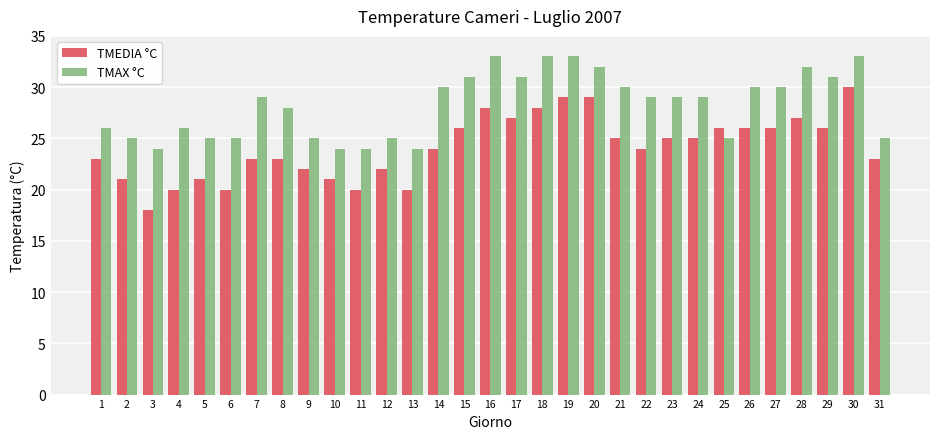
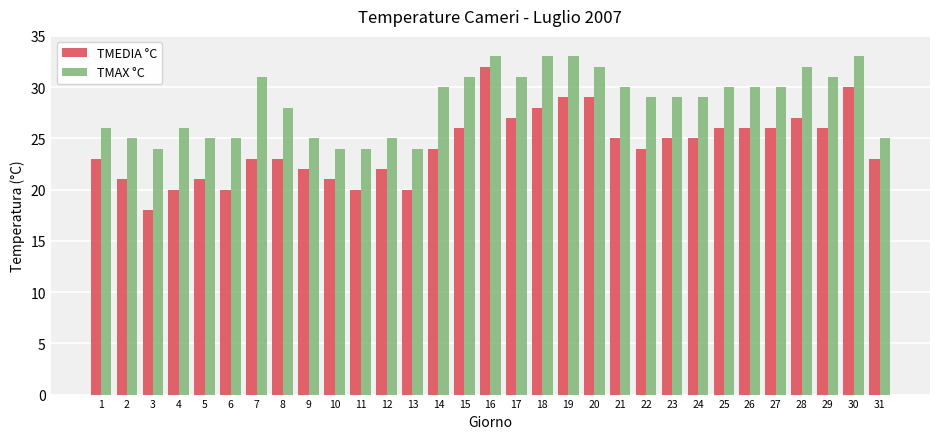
  {
    "TMEDIA °C": {
      "1": 23,
      "2": 21,
      "3": 18,
      "4": 20,
      "5": 21,
      "6": 20,
      "7": 23,
      "8": 23,
      "9": 22,
      "10": 21,
      "11": 20,
      "12": 22,
      "13": 20,
      "14": 24,
      "15": 26,
-     "16": 28,
+     "16": 32,
      "17": 27,
      "18": 28,
      "19": 29,
      "20": 29,
      "21": 25,
      "22": 24,
      "23": 25,
      "24": 25,
      "25": 26,
      "26": 26,
      "27": 26,
      "28": 27,
      "29": 26,
      "30": 30,
      "31": 23
    },
    "TMAX °C": {
      "1": 26,
      "2": 25,
      "3": 24,
      "4": 26,
      "5": 25,
      "6": 25,
-     "7": 29,
+     "7": 31,
      "8": 28,
      "9": 25,
      "10": 24,
      "11": 24,
      "12": 25,
      "13": 24,
      "14": 30,
      "15": 31,
      "16": 33,
      "17": 31,
      "18": 33,
      "19": 33,
      "20": 32,
      "21": 30,
      "22": 29,
      "23": 29,
      "24": 29,
-     "25": 25,
+     "25": 30,
      "26": 30,
      "27": 30,
      "28": 32,
      "29": 31,
      "30": 33,
      "31": 25
    }
  }
